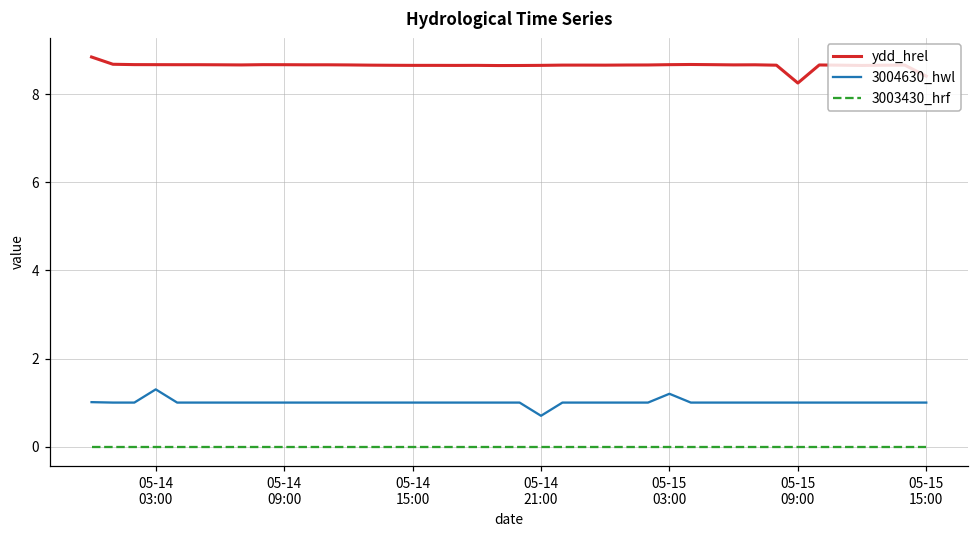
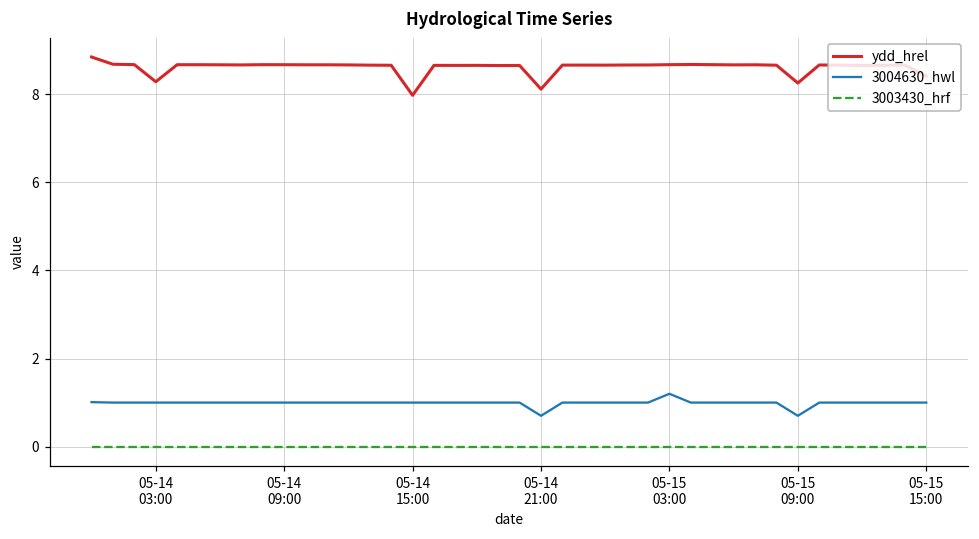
  {
    "ydd_hrel": {
-     "05-14 03:00": 8.7,
+     "05-14 03:00": 8.3,
      "05-14 09:00": 8.7,
-     "05-14 15:00": 8.7,
-     "05-14 21:00": 8.7,
+     "05-14 15:00": 8.0,
+     "05-14 21:00": 8.1,
      "05-15 03:00": 8.7,
      "05-15 09:00": 8.3
    },
    "3004630_hwl": {
-     "05-14 03:00": 1.3,
+     "05-14 03:00": 1.0,
      "05-14 09:00": 1.0,
      "05-14 15:00": 1.0,
      "05-14 21:00": 0.7,
      "05-15 03:00": 1.2,
-     "05-15 09:00": 1.0,
+     "05-15 09:00": 0.7,
      "05-15 15:00": 1.0
    },
    "3003430_hrf": {
      "05-14 03:00": 0.0,
      "05-14 09:00": 0.0,
      "05-14 15:00": 0.0,
      "05-14 21:00": 0.0,
      "05-15 03:00": 0.0,
      "05-15 09:00": 0.0,
      "05-15 15:00": 0.0
    }
  }
